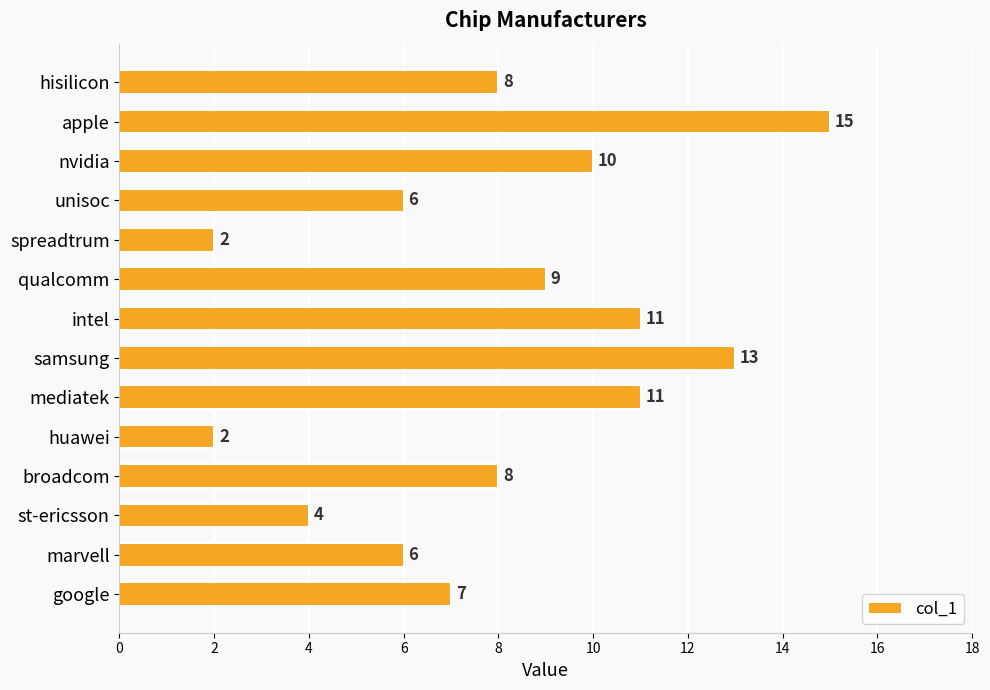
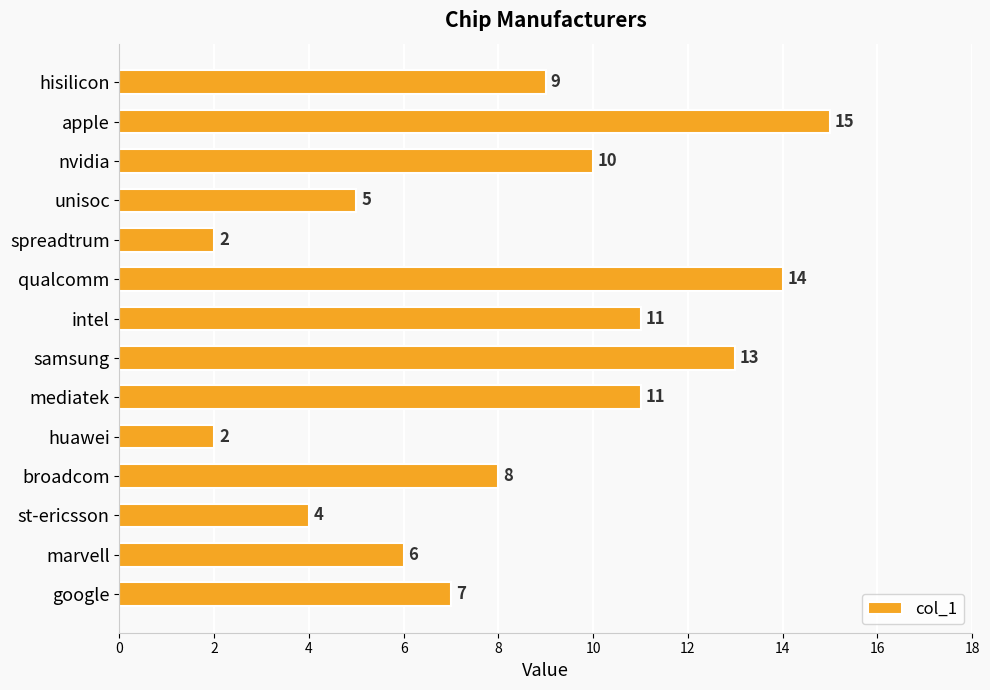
  {
-   "hisilicon": 8,
+   "hisilicon": 9,
    "apple": 15,
    "nvidia": 10,
-   "unisoc": 6,
+   "unisoc": 5,
    "spreadtrum": 2,
-   "qualcomm": 9,
+   "qualcomm": 14,
    "intel": 11,
    "samsung": 13,
    "mediatek": 11,
    "huawei": 2,
    "broadcom": 8,
    "st-ericsson": 4,
    "marvell": 6,
    "google": 7
  }
